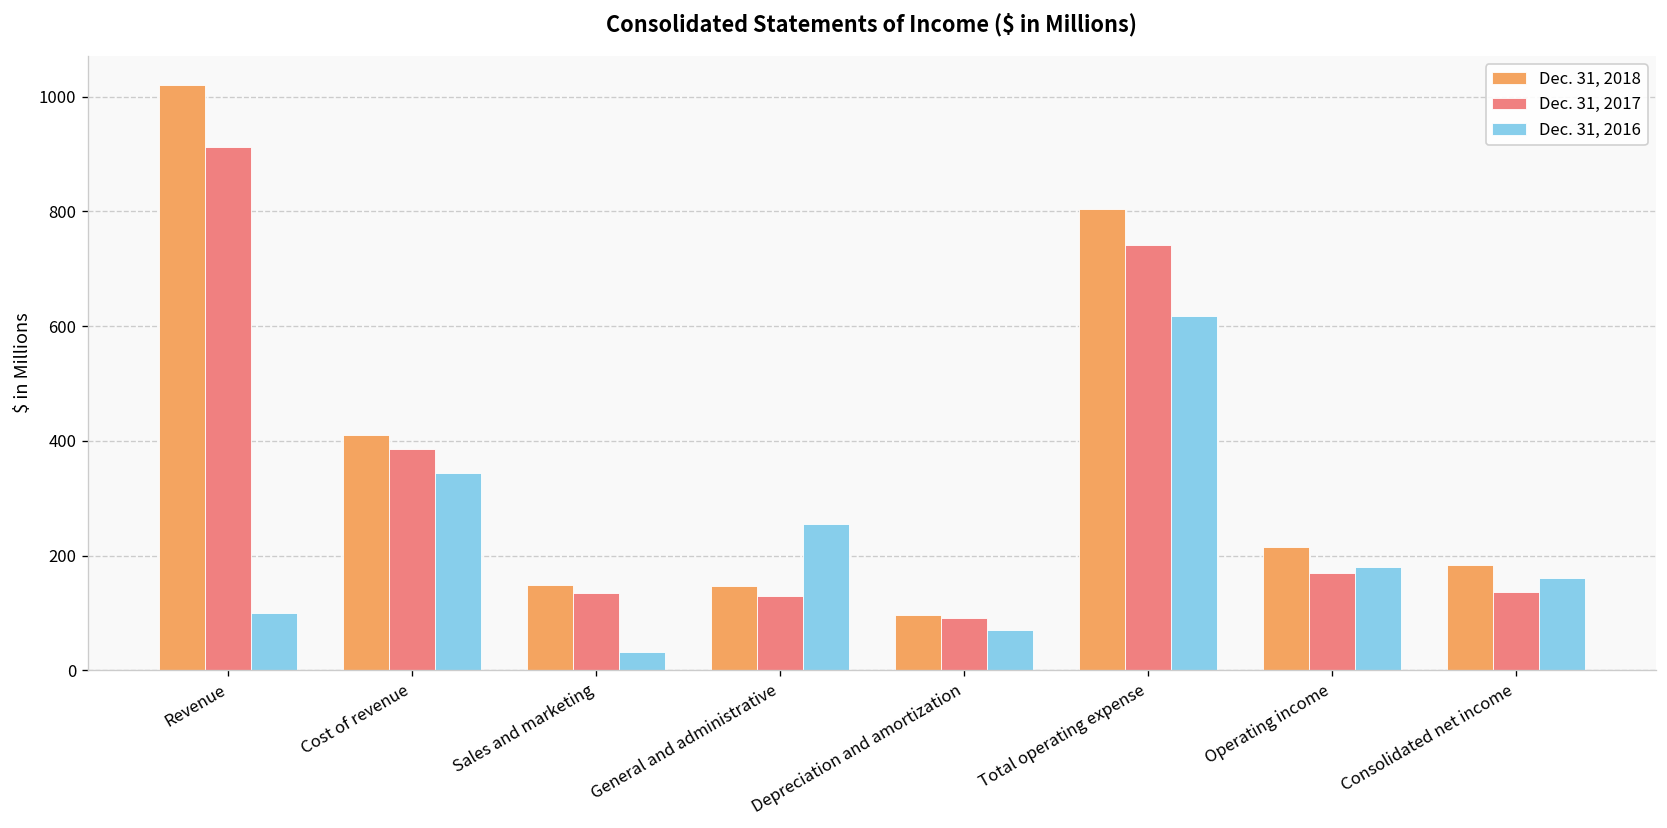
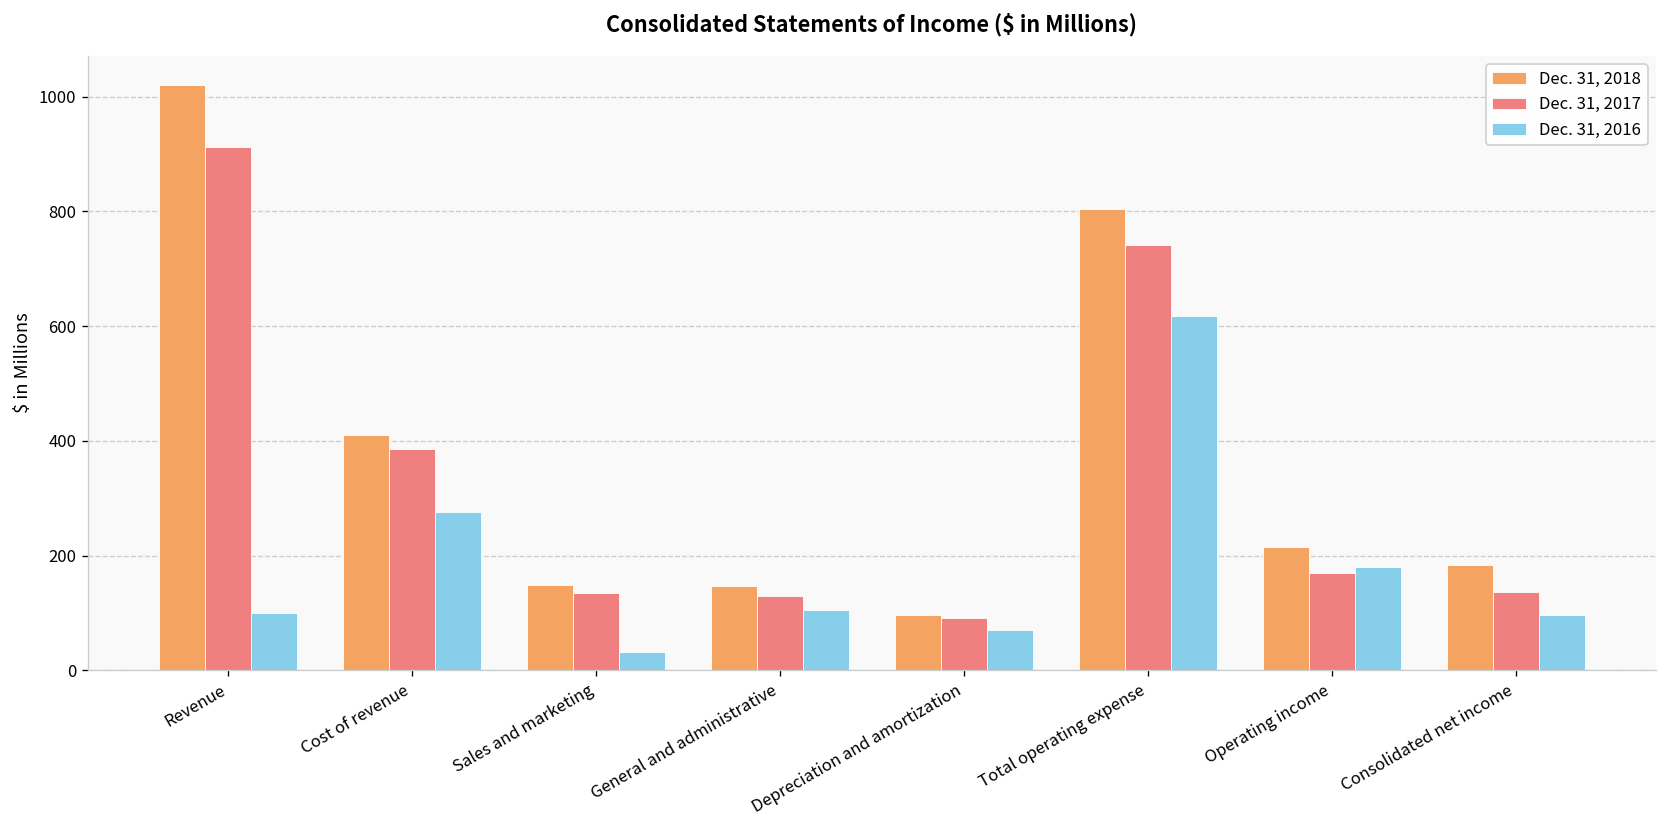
  {
    "Dec. 31, 2016": {
      "Revenue": 100,
-     "Cost of revenue": 340,
+     "Cost of revenue": 280,
      "Sales and marketing": 30,
-     "General and administrative": 250,
+     "General and administrative": 110,
      "Depreciation and amortization": 70,
      "Total operating expense": 620,
      "Operating income": 180,
-     "Consolidated net income": 160
+     "Consolidated net income": 100
    }
  }
